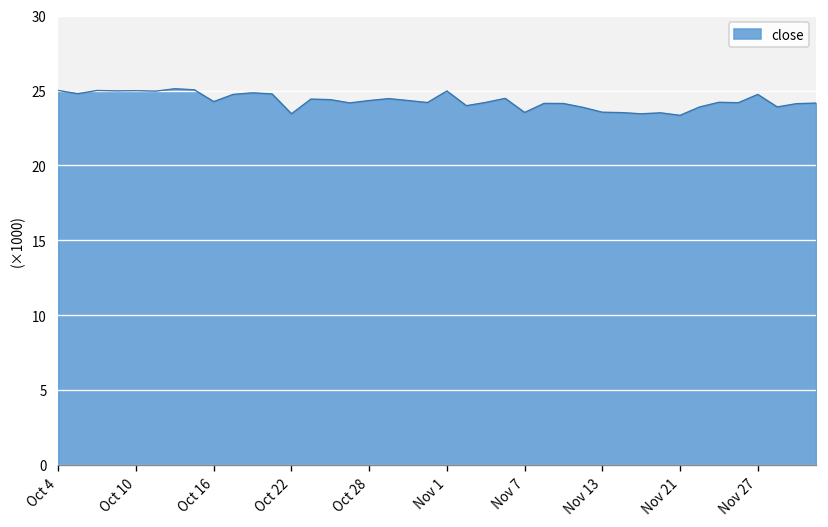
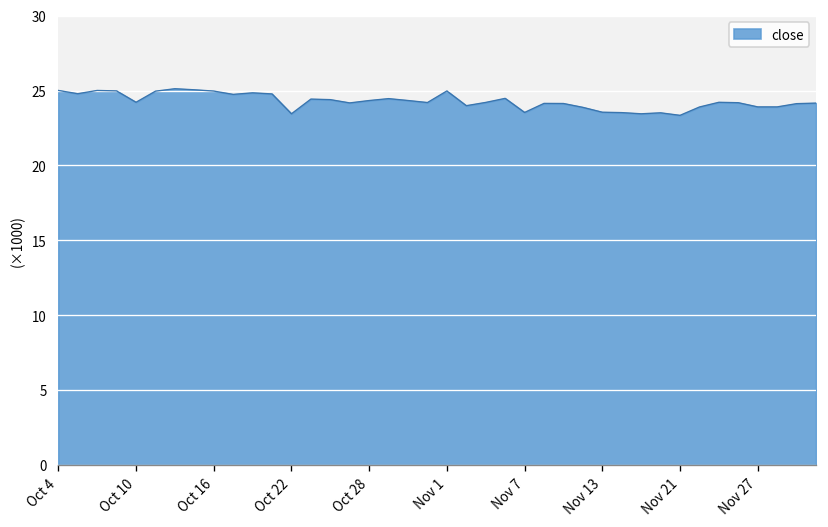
  {
    "Oct 4": 25.0,
-   "Oct 10": 25.0,
-   "Oct 16": 24.3,
+   "Oct 10": 24.2,
+   "Oct 16": 25.0,
    "Oct 22": 23.5,
    "Oct 28": 24.3,
    "Nov 1": 25.0,
    "Nov 7": 23.5,
    "Nov 13": 23.6,
    "Nov 21": 23.3,
-   "Nov 27": 24.7
+   "Nov 27": 23.9
  }
